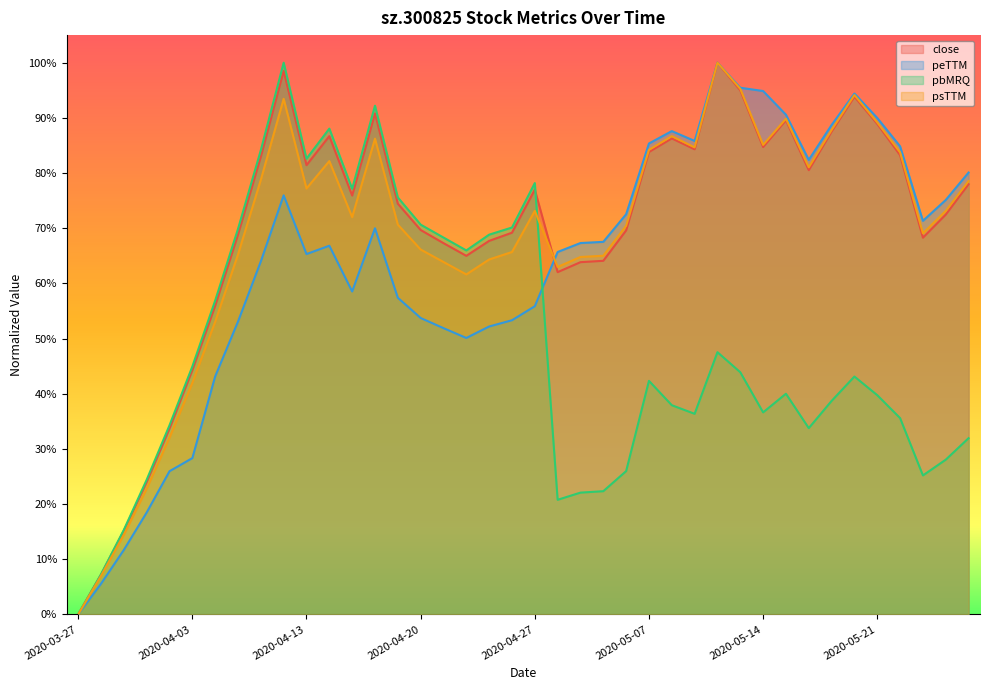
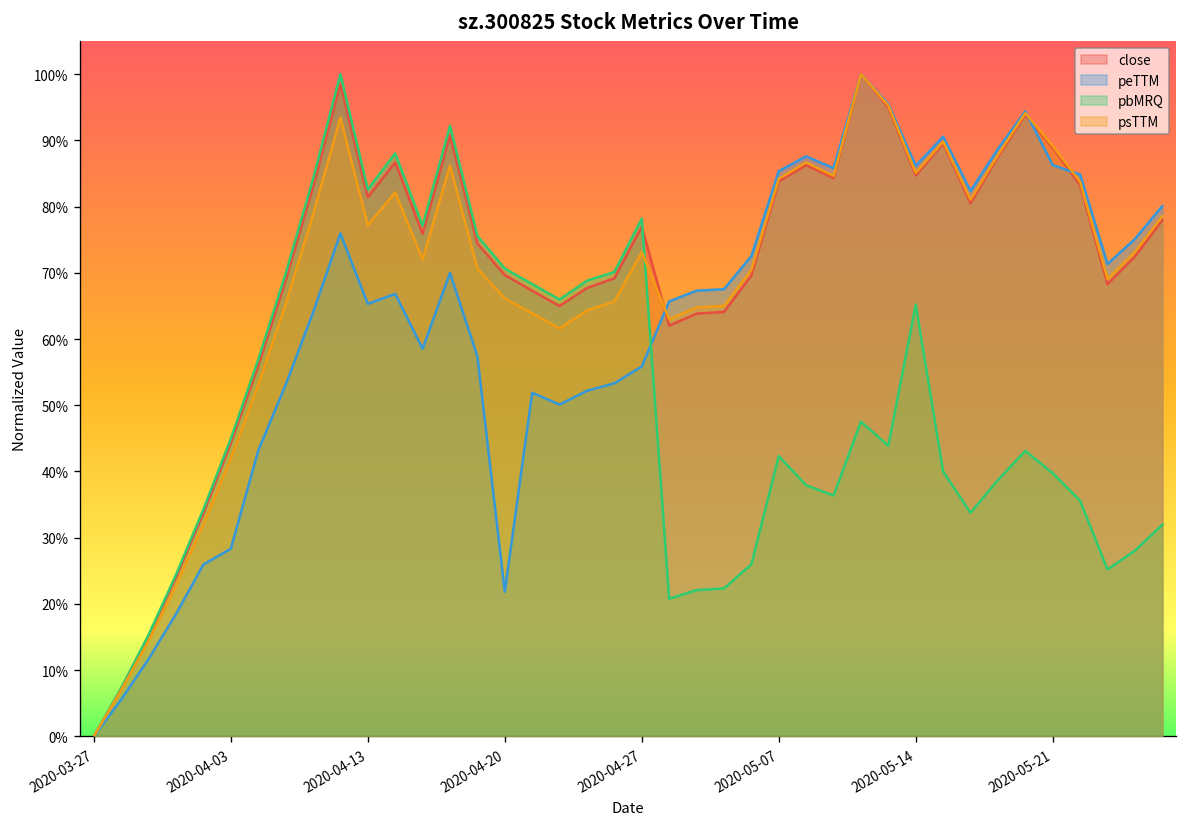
  {
    "peTTM": {
      "2020-04-03": "28%",
      "2020-04-13": "65%",
-     "2020-04-20": "54%",
+     "2020-04-20": "22%",
      "2020-04-27": "56%",
      "2020-05-07": "85%",
-     "2020-05-14": "95%",
-     "2020-05-21": "90%"
+     "2020-05-14": "86%",
+     "2020-05-21": "86%"
    },
    "pbMRQ": {
      "2020-04-03": "45%",
      "2020-04-13": "83%",
      "2020-04-20": "71%",
      "2020-04-27": "78%",
      "2020-05-07": "42%",
-     "2020-05-14": "37%",
+     "2020-05-14": "65%",
      "2020-05-21": "40%"
    }
  }
